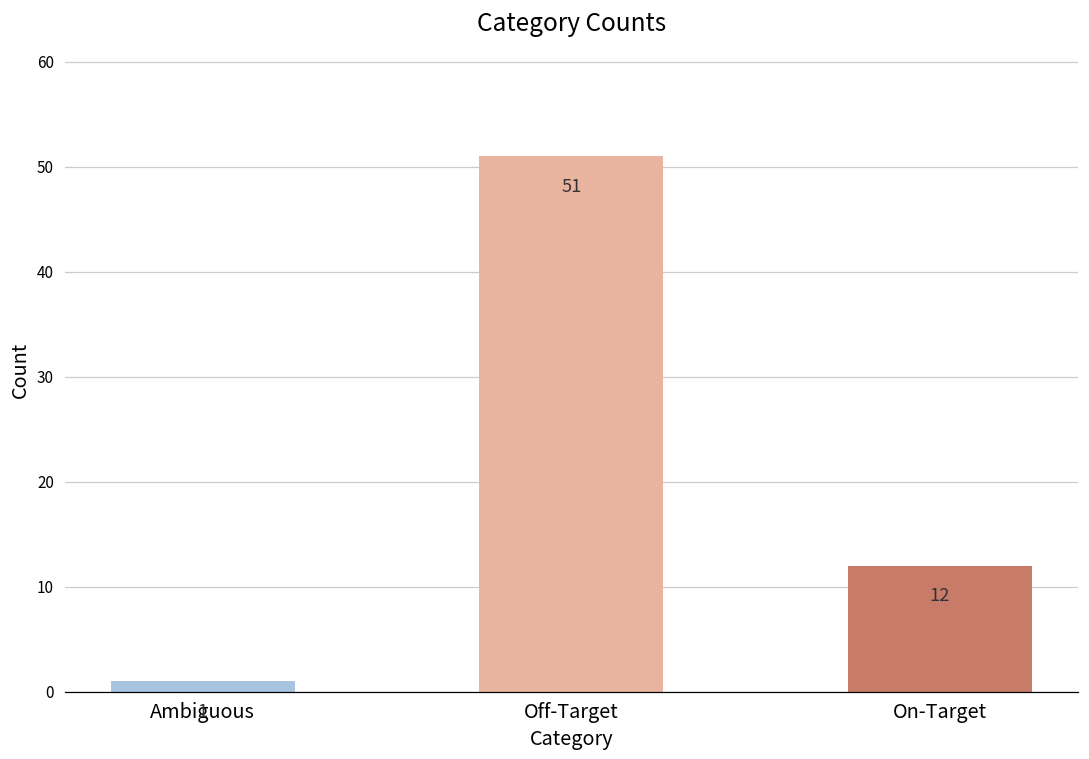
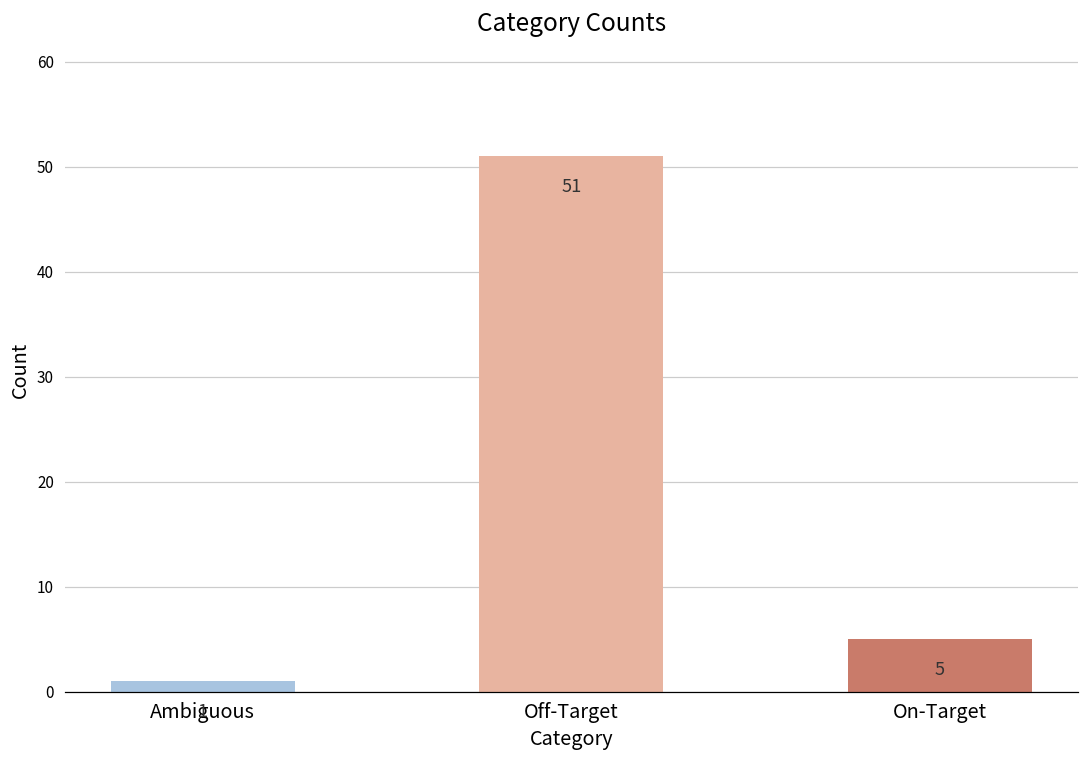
  {
    "Ambiguous": 1,
    "Off-Target": 51,
-   "On-Target": 12
+   "On-Target": 5
  }
